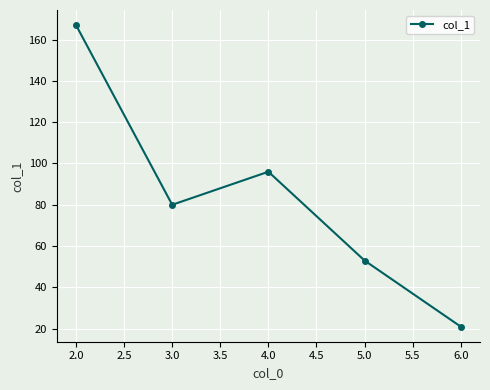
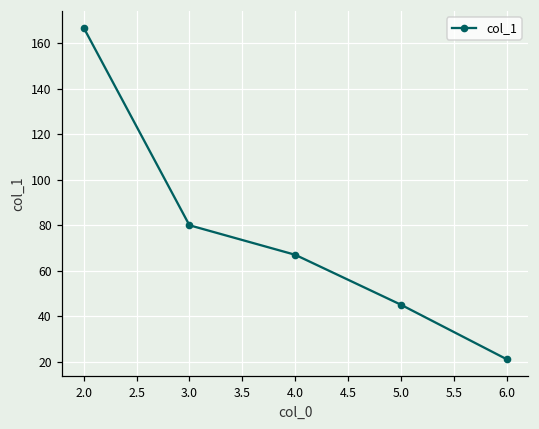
  {
    "2.0": 167,
    "3.0": 80,
-   "4.0": 96,
-   "5.0": 53,
+   "4.0": 67,
+   "5.0": 45,
    "6.0": 21
  }
